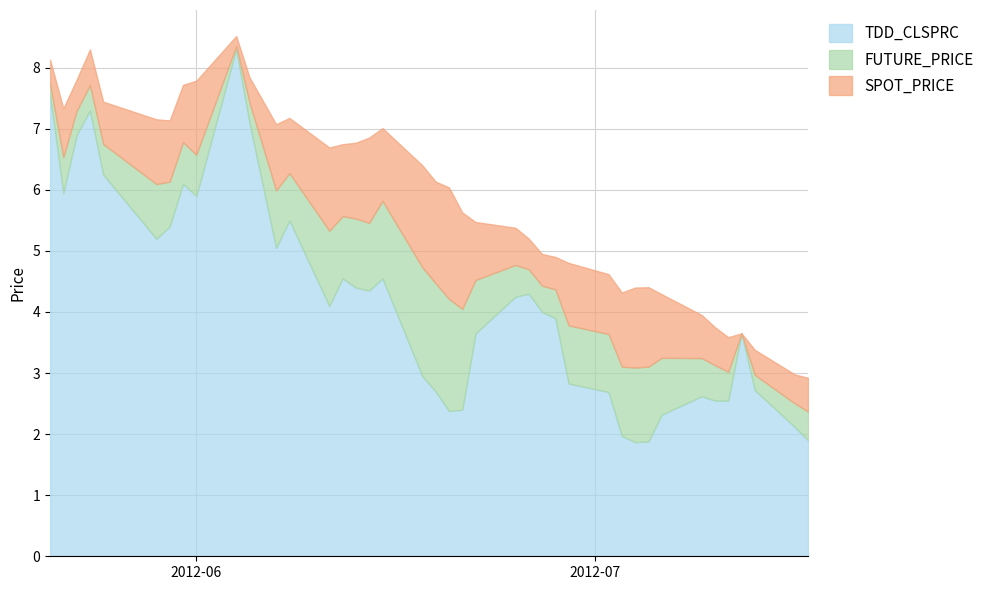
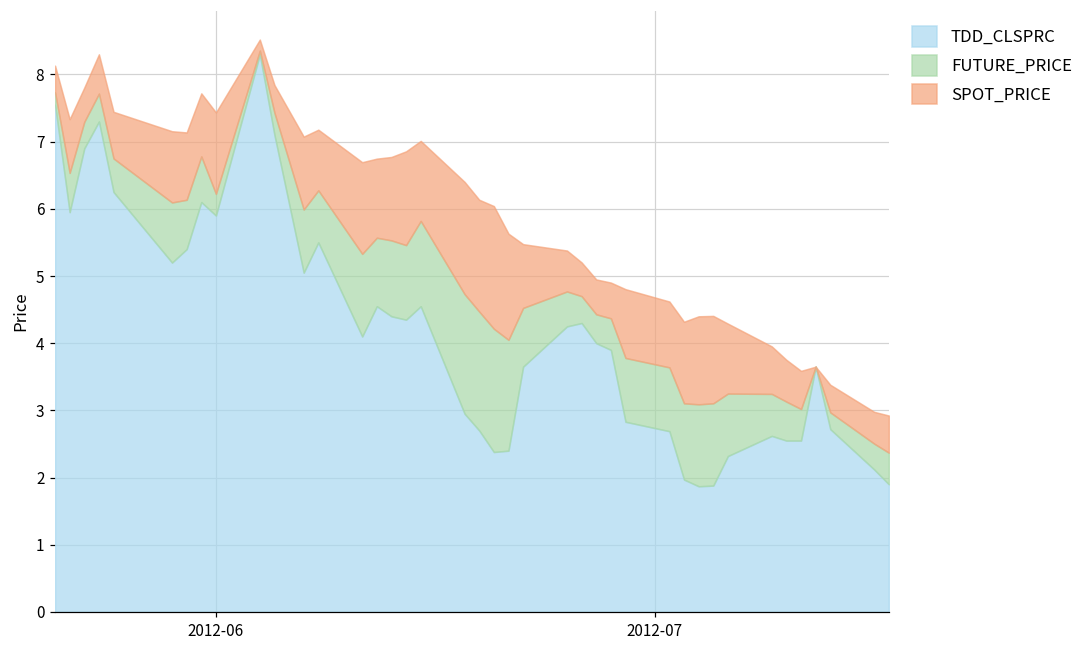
  {
    "TDD_CLSPRC": {
      "2012-06": 5.9
    },
    "FUTURE_PRICE": {
-     "2012-06": 0.7
+     "2012-06": 0.3
    },
    "SPOT_PRICE": {
      "2012-06": 1.2
    }
  }
